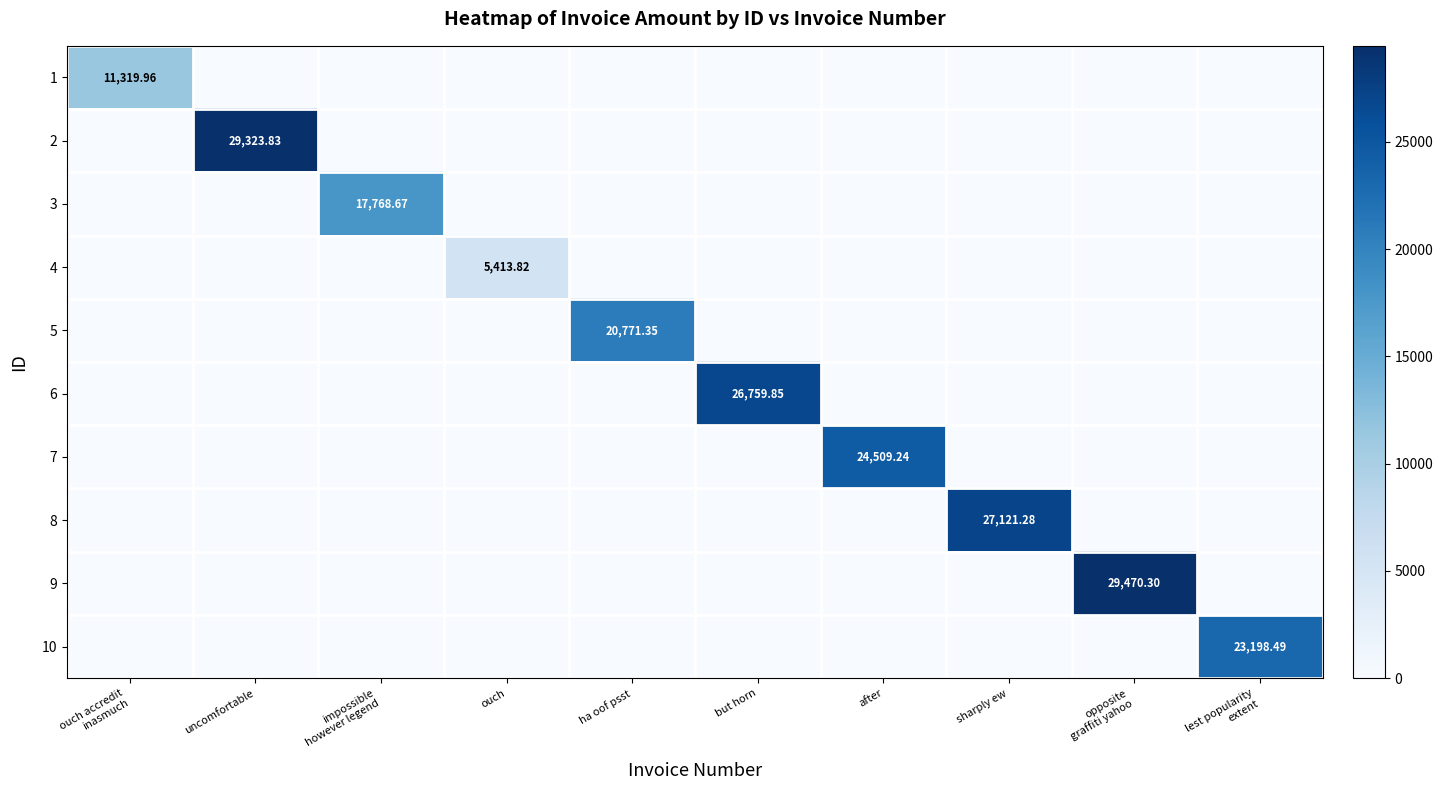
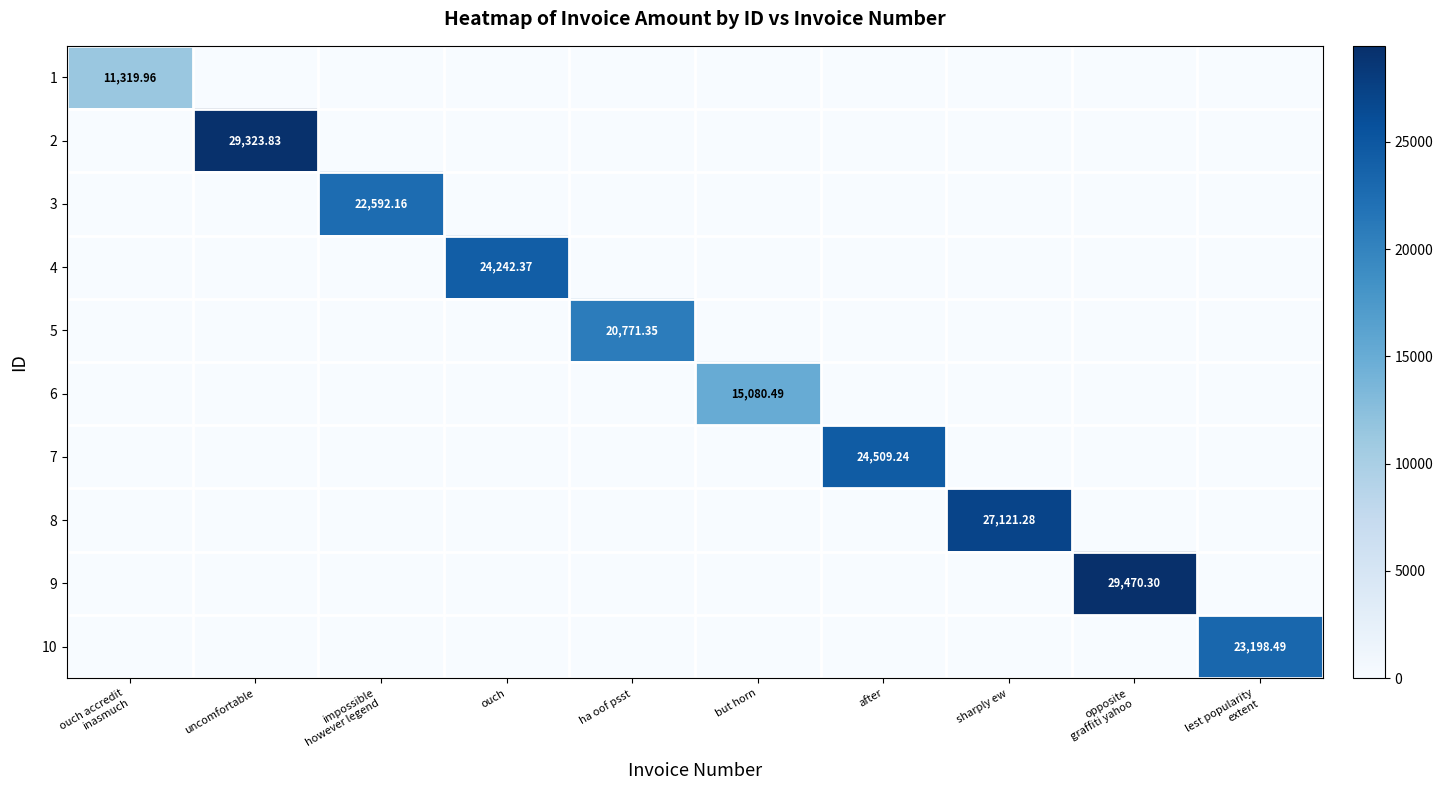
  {
    "1": {
      "ouch accredit inasmuch": "11,319.96"
    },
    "2": {
      "uncomfortable": "29,323.83"
    },
    "3": {
-     "impossible however legend": "17,768.67"
+     "impossible however legend": "22,592.16"
    },
    "4": {
-     "ouch": "5,413.82"
+     "ouch": "24,242.37"
    },
    "5": {
      "ha oof psst": "20,771.35"
    },
    "6": {
-     "but horn": "26,759.85"
+     "but horn": "15,080.49"
    },
    "7": {
      "after": "24,509.24"
    },
    "8": {
      "sharply ew": "27,121.28"
    },
    "9": {
      "opposite graffiti yahoo": "29,470.30"
    },
    "10": {
      "lest popularity extent": "23,198.49"
    }
  }
